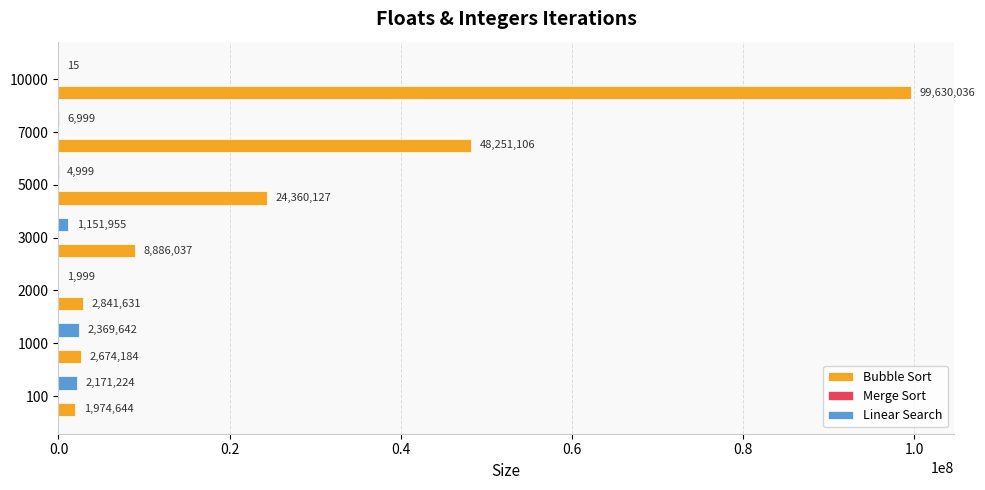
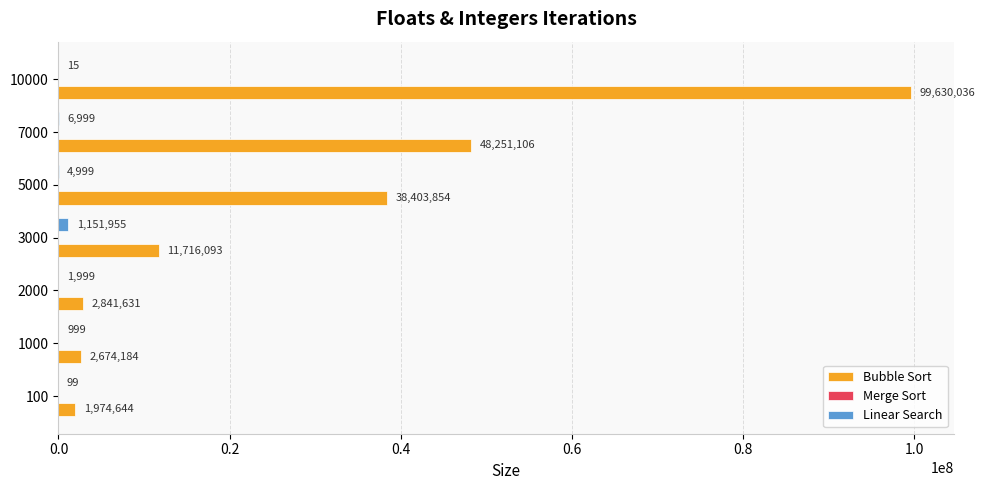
  {
    "Bubble Sort": {
      "10000": "99,630,036",
      "7000": "48,251,106",
-     "5000": "24,360,127",
-     "3000": "8,886,037",
+     "5000": "38,403,854",
+     "3000": "11,716,093",
      "2000": "2,841,631",
      "1000": "2,674,184",
      "100": "1,974,644"
    },
    "Merge Sort": {
      "10000": "0",
      "7000": "0",
      "5000": "0",
      "3000": "0",
      "2000": "0",
      "1000": "0",
      "100": "0"
    },
    "Linear Search": {
      "10000": "15",
      "7000": "6,999",
      "5000": "4,999",
      "3000": "1,151,955",
      "2000": "1,999",
-     "1000": "2,369,642",
-     "100": "2,171,224"
+     "1000": "999",
+     "100": "99"
    }
  }
